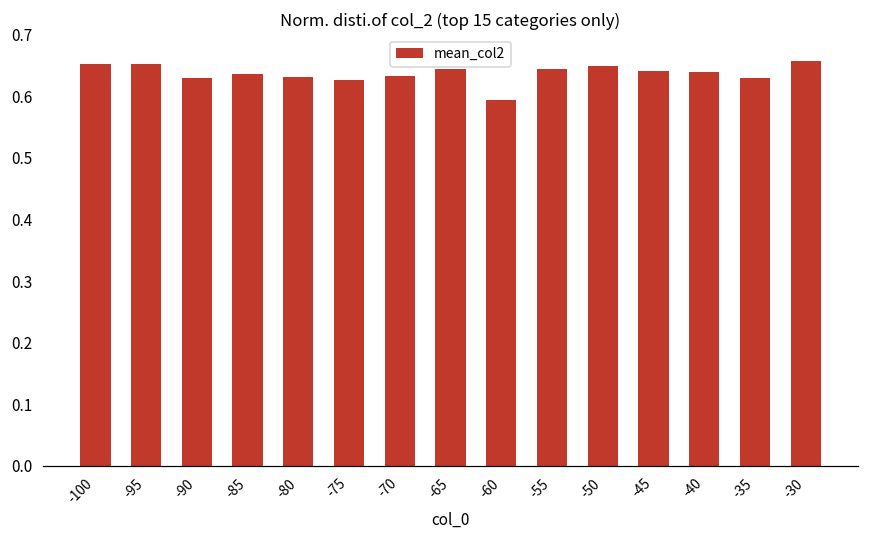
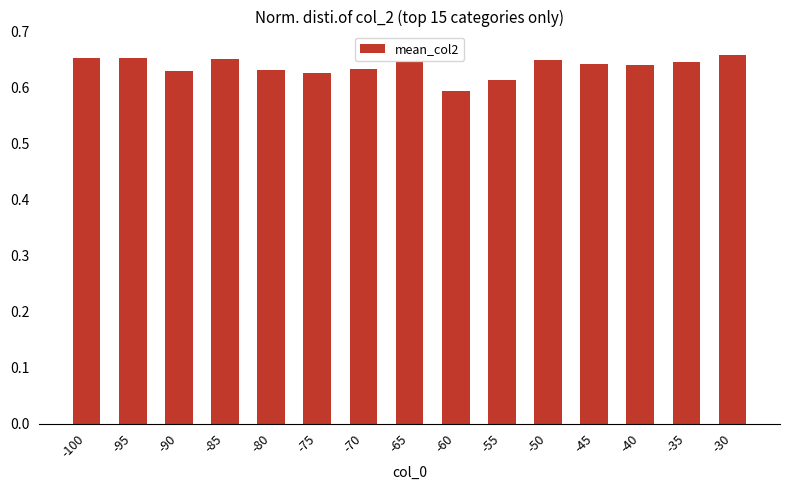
  {
    "-100": 0.65,
    "-95": 0.65,
    "-90": 0.63,
-   "-85": 0.64,
+   "-85": 0.65,
    "-80": 0.63,
    "-75": 0.63,
    "-70": 0.63,
    "-65": 0.65,
    "-60": 0.59,
-   "-55": 0.64,
+   "-55": 0.61,
    "-50": 0.65,
    "-45": 0.64,
    "-40": 0.64,
-   "-35": 0.63,
+   "-35": 0.65,
    "-30": 0.66
  }
